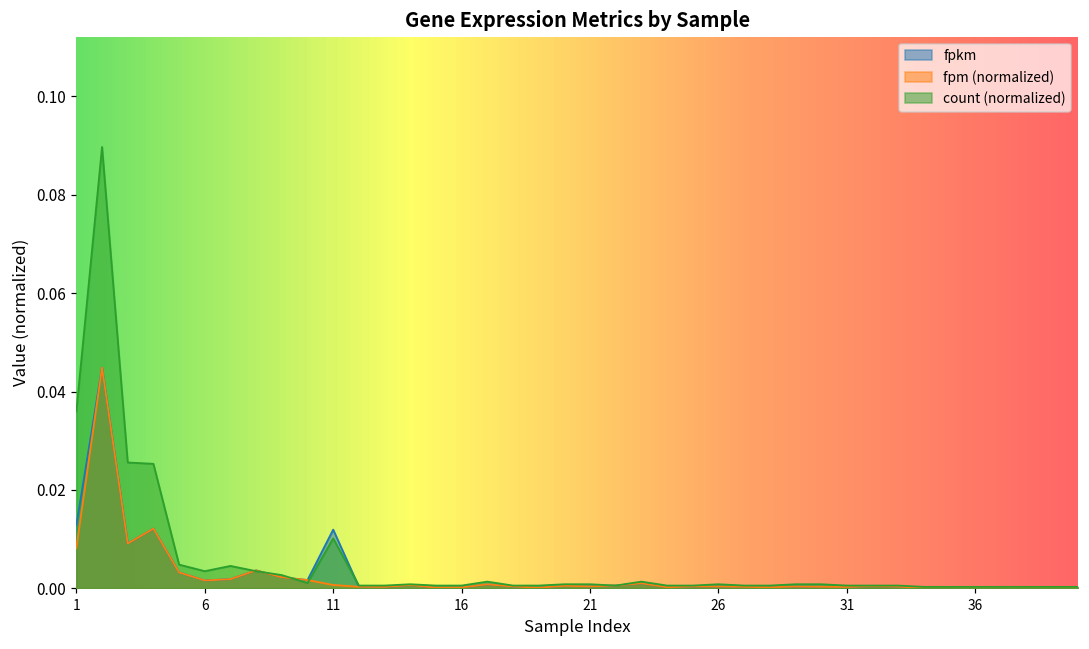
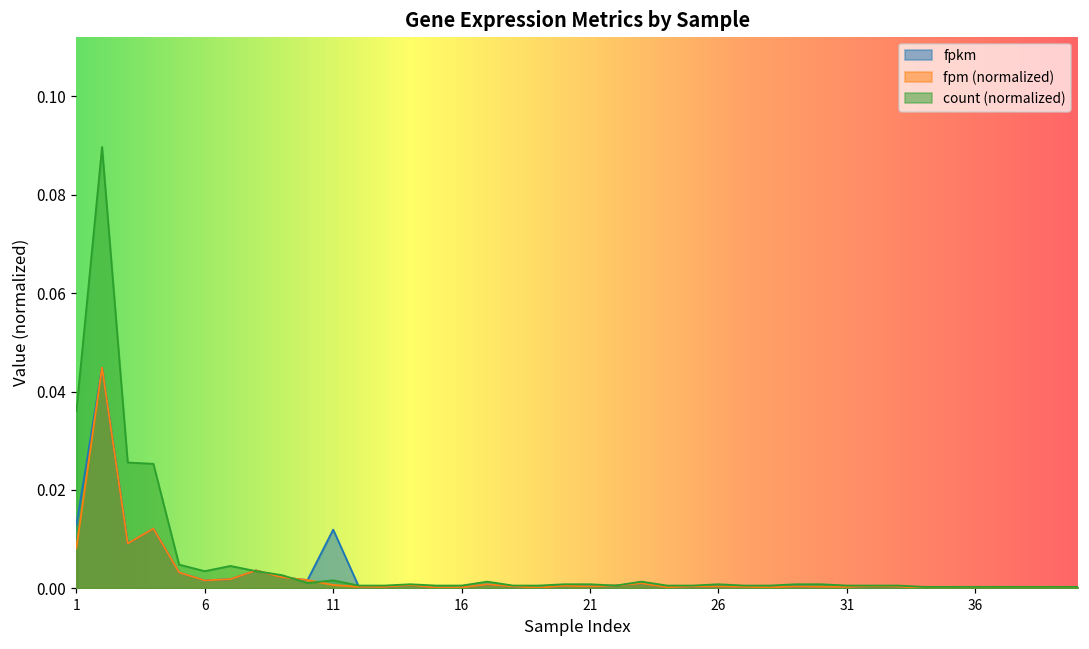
  {
    "fpkm": {
      "1": 0.013,
      "11": 0.012
    },
    "fpm (normalized)": {
      "1": 0.008,
      "11": 0.001
    },
    "count (normalized)": {
      "1": 0.036,
      "6": 0.003,
-     "11": 0.010
+     "11": 0.002
    }
  }
